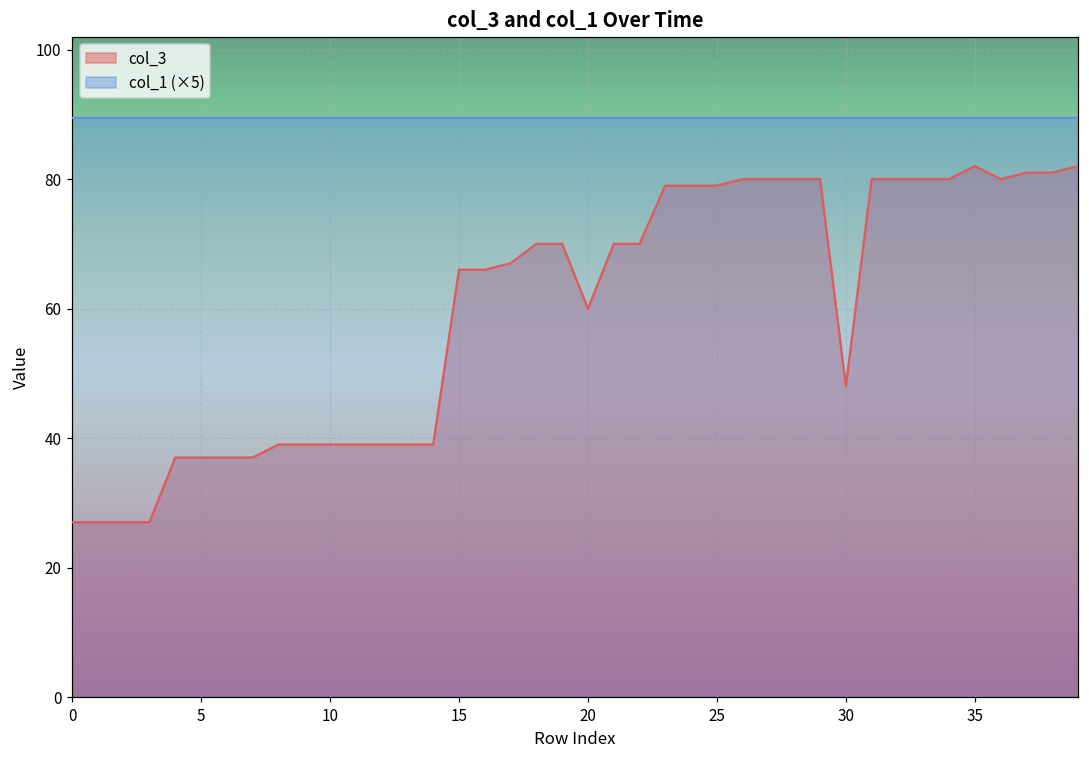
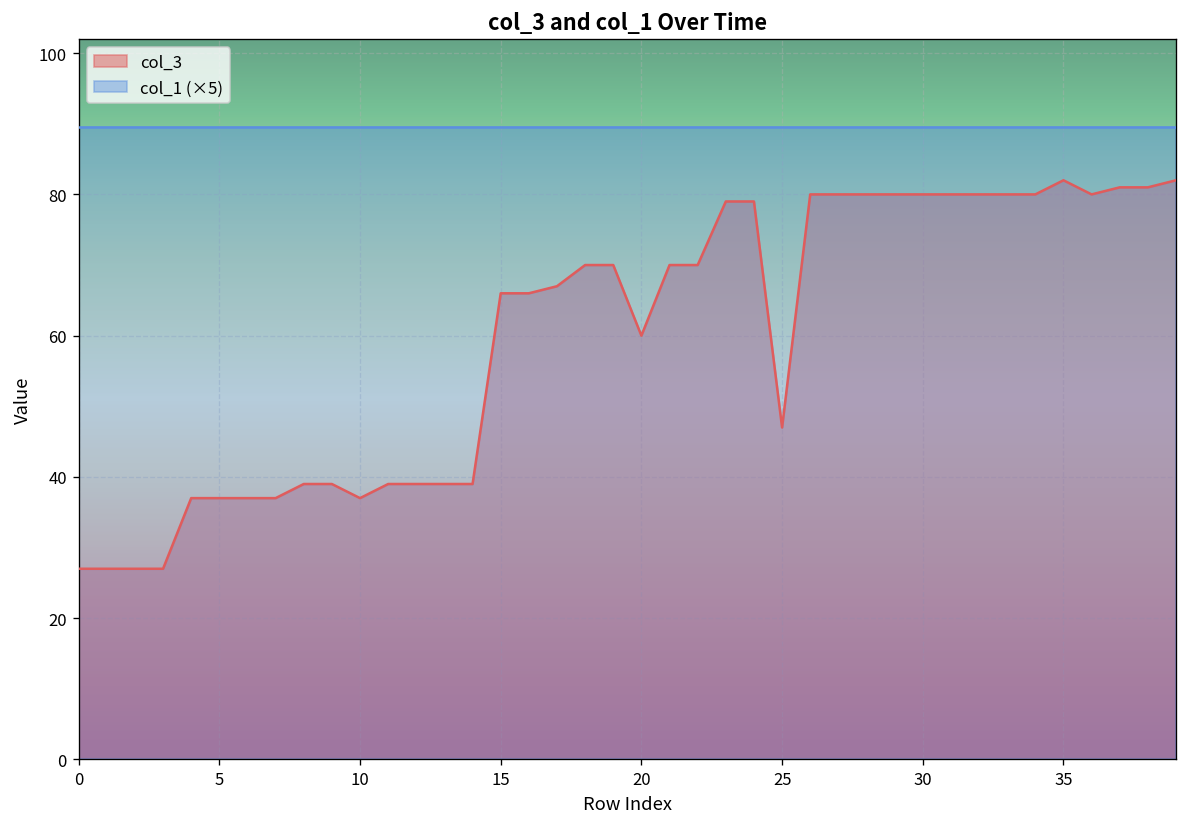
  {
    "col_3": {
      "0": 27,
      "5": 37,
-     "10": 39,
+     "10": 37,
      "15": 66,
      "20": 60,
-     "25": 79,
-     "30": 48,
+     "25": 47,
+     "30": 80,
      "35": 82
    },
    "col_1 (×5)": {
      "0": 90,
      "5": 90,
      "10": 90,
      "15": 90,
      "20": 90,
      "25": 90,
      "30": 90,
      "35": 90
    }
  }
